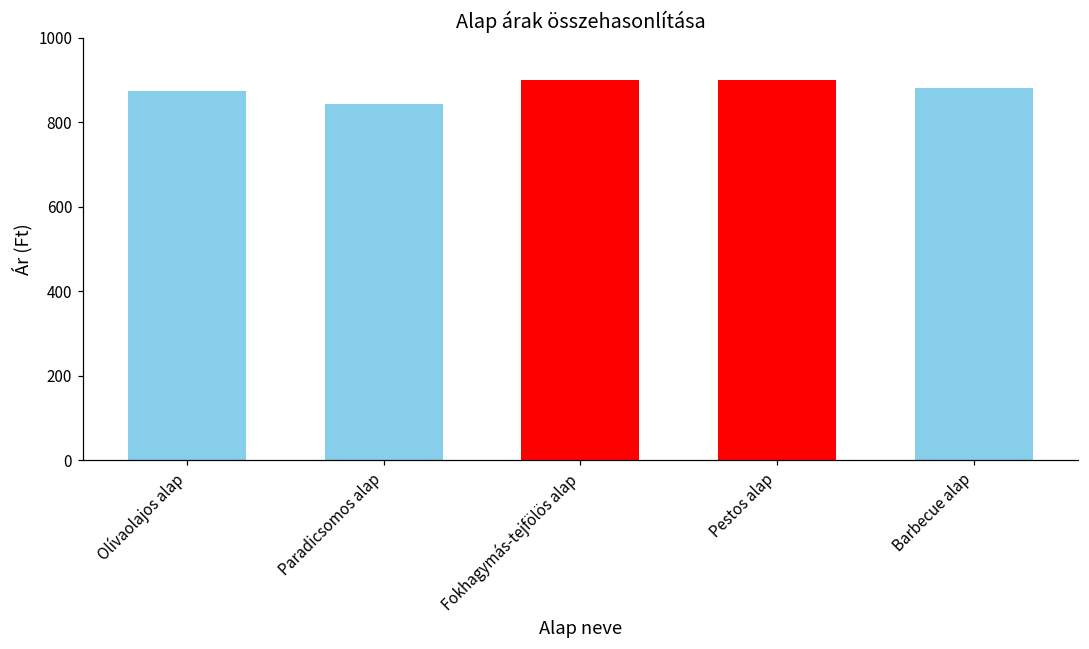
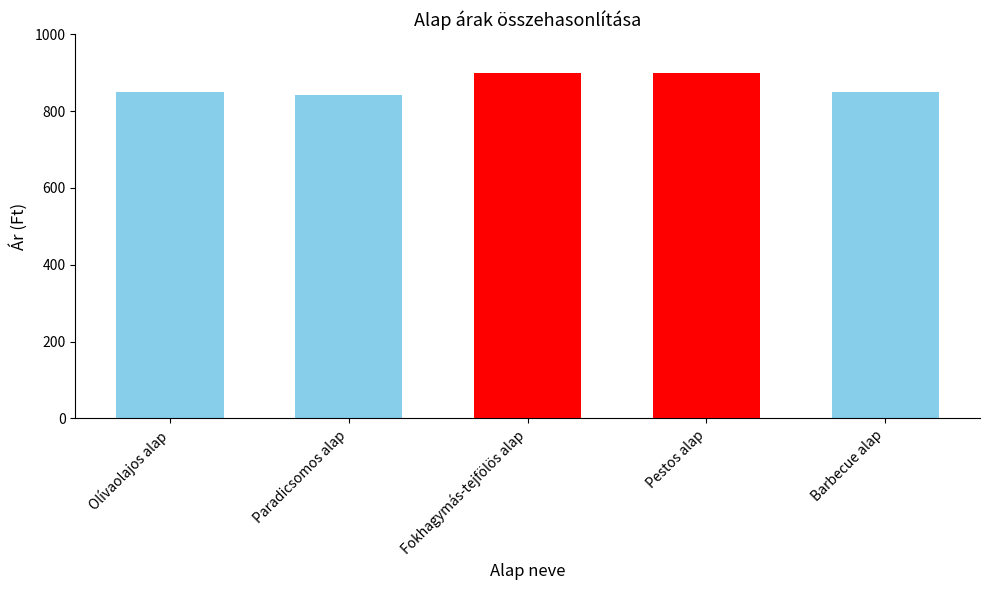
  {
-   "Olívaolajos alap": 870,
+   "Olívaolajos alap": 850,
    "Paradicsomos alap": 840,
    "Fokhagymás-tejfölös alap": 900,
    "Pestos alap": 900,
-   "Barbecue alap": 880
+   "Barbecue alap": 850
  }
